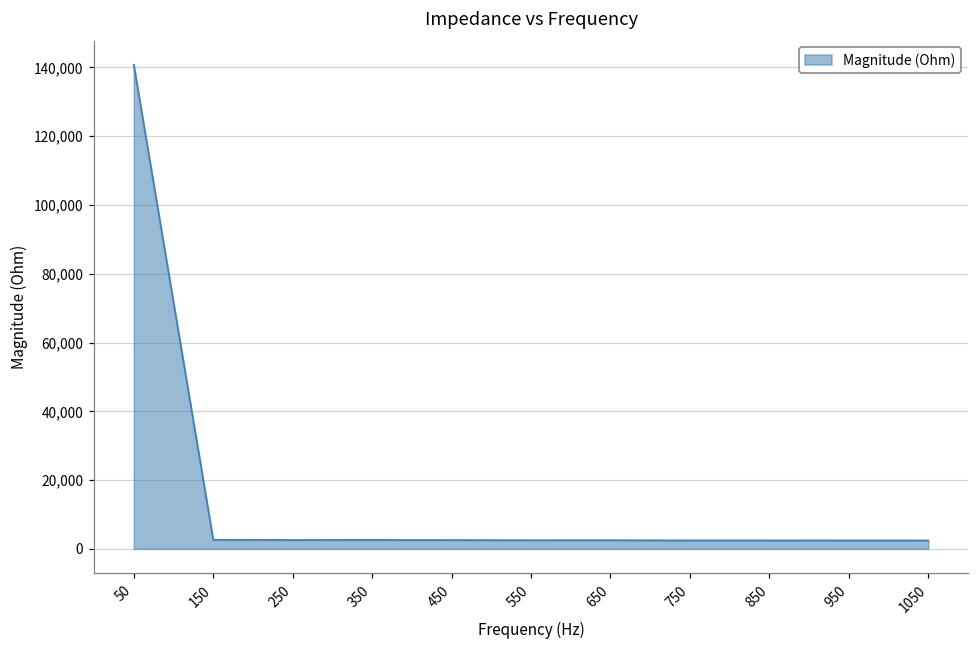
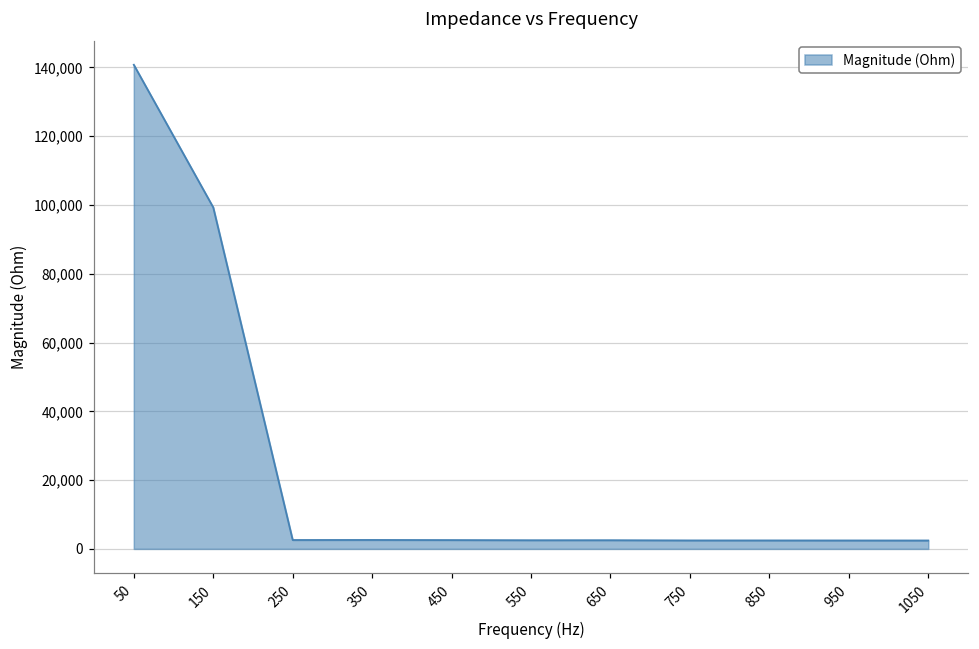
  {
    "50": "141,000",
-   "150": "3,000",
+   "150": "99,000",
    "250": "3,000",
    "350": "3,000",
    "450": "3,000",
    "550": "3,000",
    "650": "3,000",
    "750": "2,000",
    "850": "2,000",
    "950": "2,000",
    "1050": "2,000"
  }
